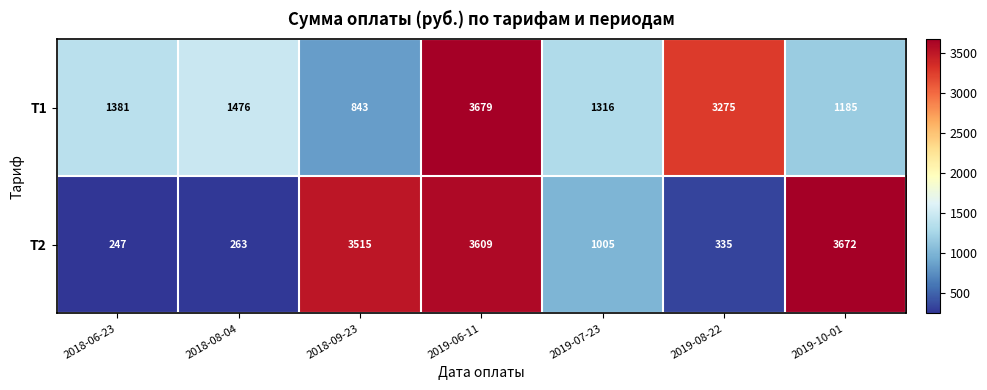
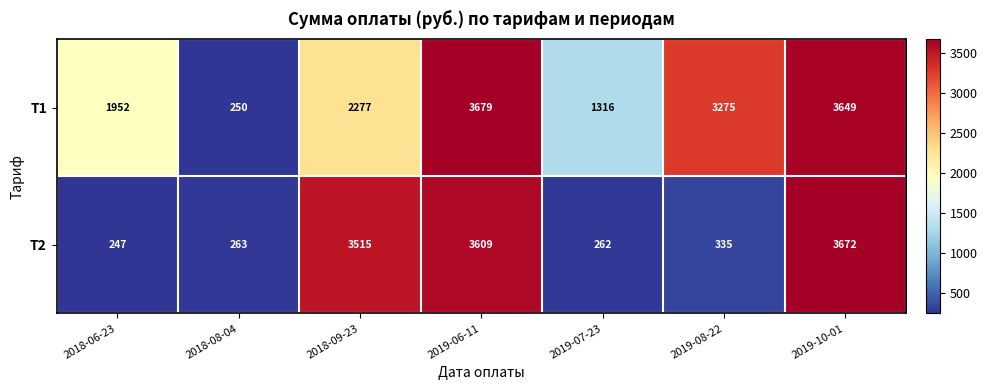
  {
    "Т1": {
-     "2018-06-23": 1381,
-     "2018-08-04": 1476,
-     "2018-09-23": 843,
+     "2018-06-23": 1952,
+     "2018-08-04": 250,
+     "2018-09-23": 2277,
      "2019-06-11": 3679,
      "2019-07-23": 1316,
      "2019-08-22": 3275,
-     "2019-10-01": 1185
+     "2019-10-01": 3649
    },
    "Т2": {
      "2018-06-23": 247,
      "2018-08-04": 263,
      "2018-09-23": 3515,
      "2019-06-11": 3609,
-     "2019-07-23": 1005,
+     "2019-07-23": 262,
      "2019-08-22": 335,
      "2019-10-01": 3672
    }
  }
